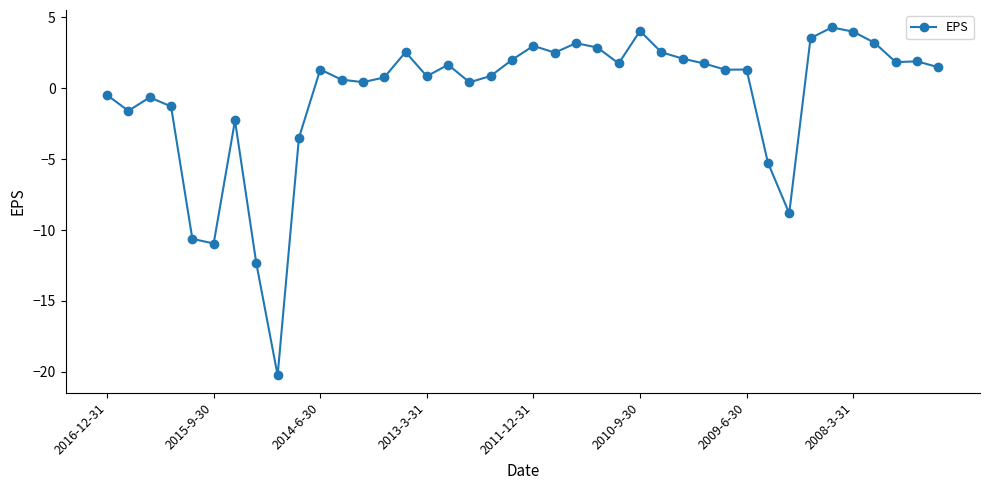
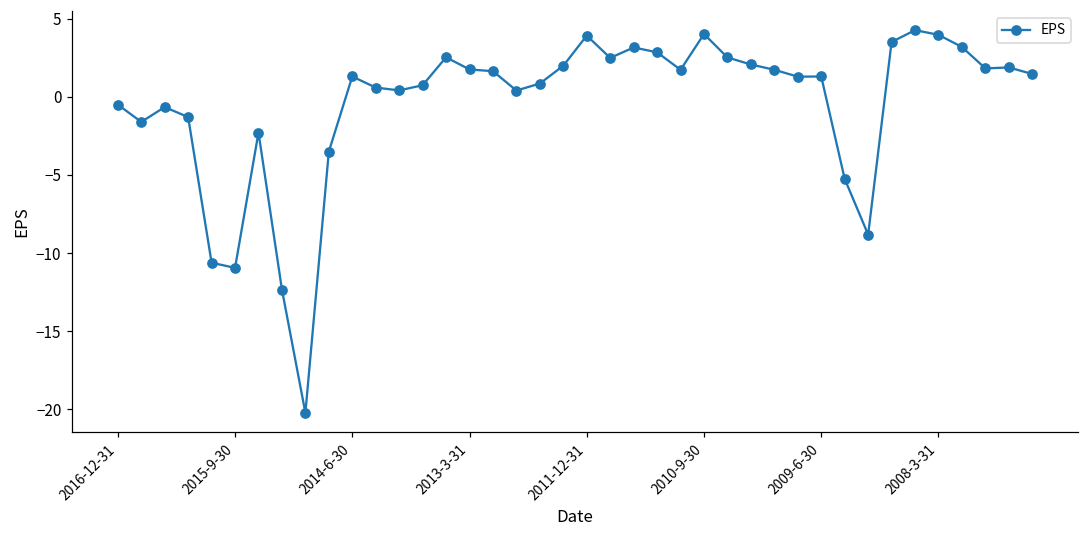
  {
    "2016-12-31": -0.5,
    "2015-9-30": -11.0,
    "2014-6-30": 1.3,
-   "2013-3-31": 0.8,
-   "2011-12-31": 3.0,
+   "2013-3-31": 1.8,
+   "2011-12-31": 3.9,
    "2010-9-30": 4.0,
    "2009-6-30": 1.3,
    "2008-3-31": 4.0
  }
